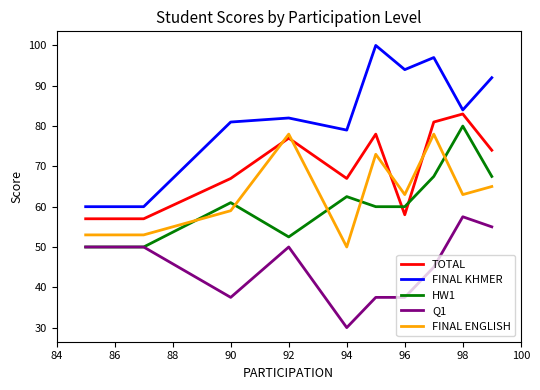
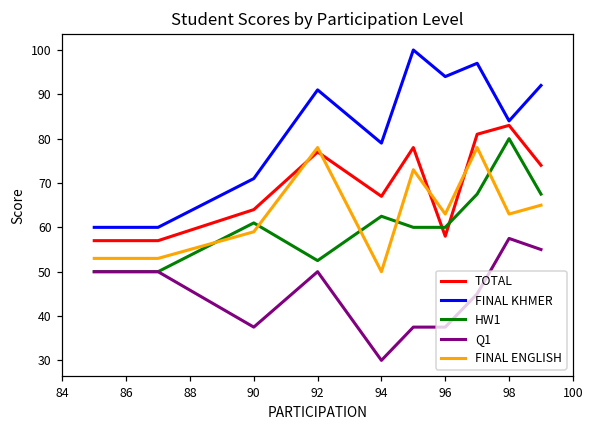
  {
    "TOTAL": {
-     "90": 67,
+     "90": 64,
      "92": 77,
      "94": 67,
      "96": 58,
      "98": 83
    },
    "FINAL KHMER": {
-     "90": 81,
-     "92": 82,
+     "90": 71,
+     "92": 91,
      "94": 79,
      "96": 94,
      "98": 84
    },
    "HW1": {
      "90": 61,
      "92": 53,
      "94": 63,
      "96": 60,
      "98": 80
    },
    "Q1": {
      "90": 38,
      "92": 50,
      "94": 30,
      "98": 58
    },
    "FINAL ENGLISH": {
      "90": 59,
      "92": 78,
      "94": 50,
      "96": 63,
      "98": 63
    }
  }
